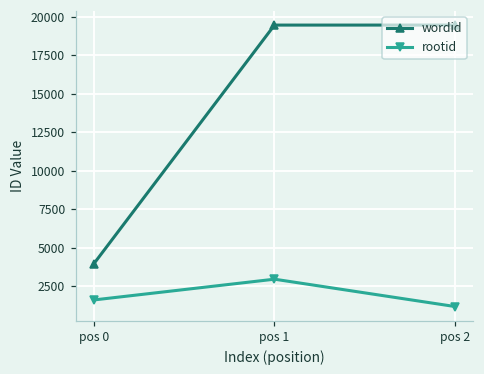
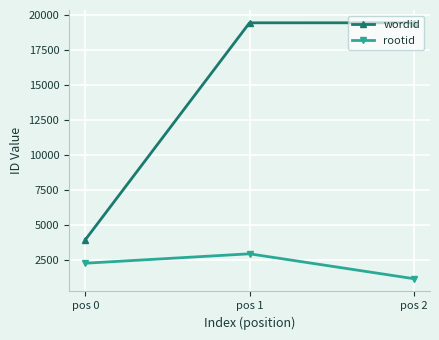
  {
    "wordid": {
      "pos 0": 4000,
      "pos 1": 19500
    },
    "rootid": {
-     "pos 0": 1600,
+     "pos 0": 2300,
      "pos 1": 3000,
      "pos 2": 1200
    }
  }
